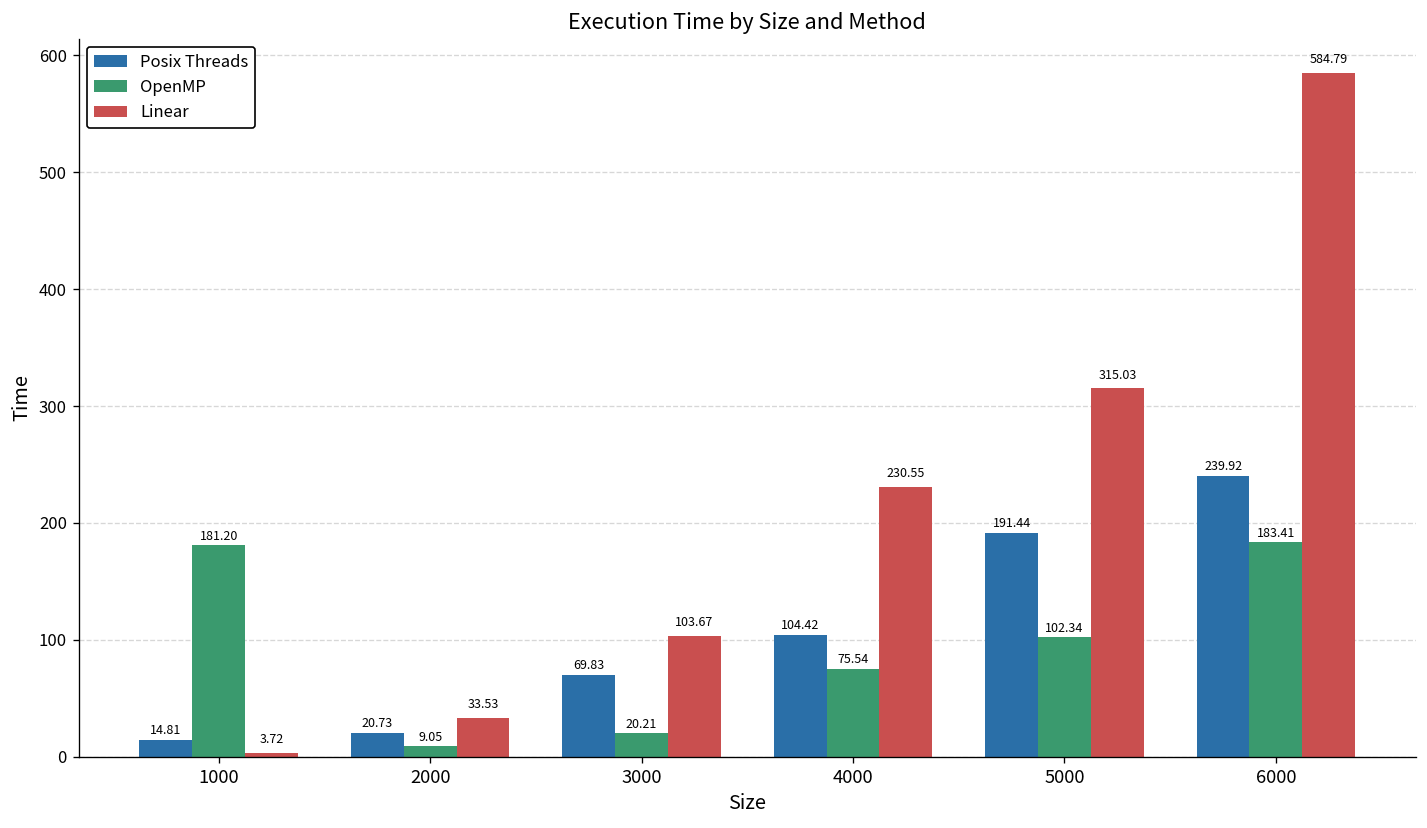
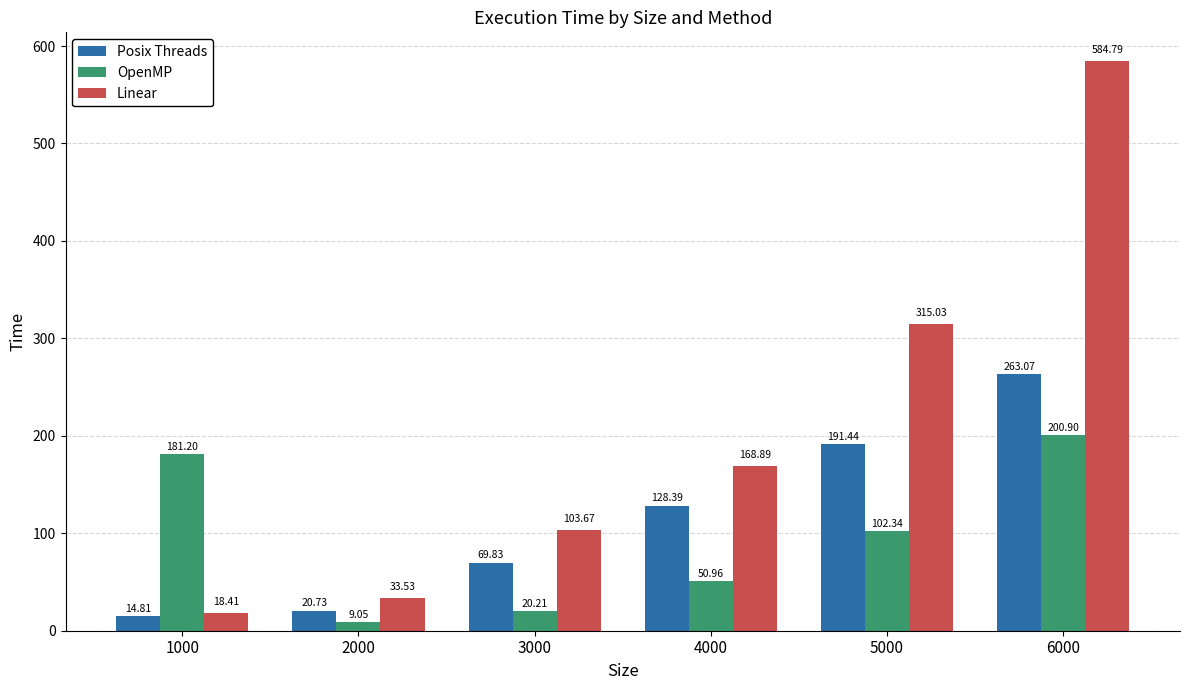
  {
    "Posix Threads": {
      "1000": 14.81,
      "2000": 20.73,
      "3000": 69.83,
-     "4000": 104.42,
+     "4000": 128.39,
      "5000": 191.44,
-     "6000": 239.92
+     "6000": 263.07
    },
    "OpenMP": {
      "1000": 181.20,
      "2000": 9.05,
      "3000": 20.21,
-     "4000": 75.54,
+     "4000": 50.96,
      "5000": 102.34,
-     "6000": 183.41
+     "6000": 200.90
    },
    "Linear": {
-     "1000": 3.72,
+     "1000": 18.41,
      "2000": 33.53,
      "3000": 103.67,
-     "4000": 230.55,
+     "4000": 168.89,
      "5000": 315.03,
      "6000": 584.79
    }
  }
